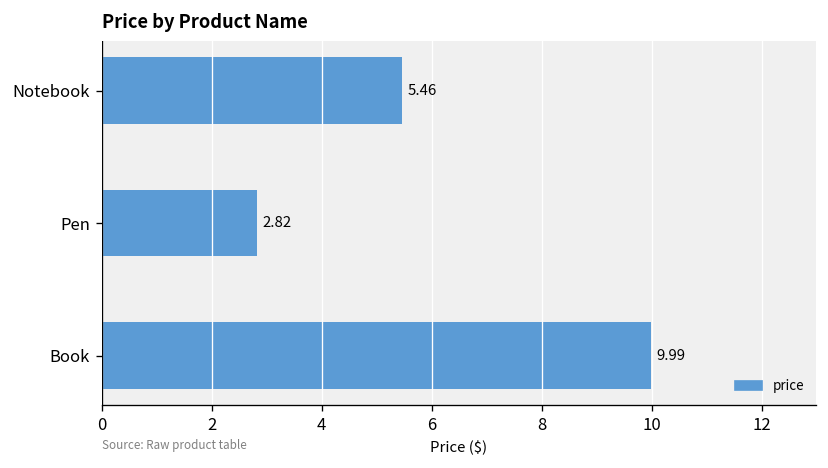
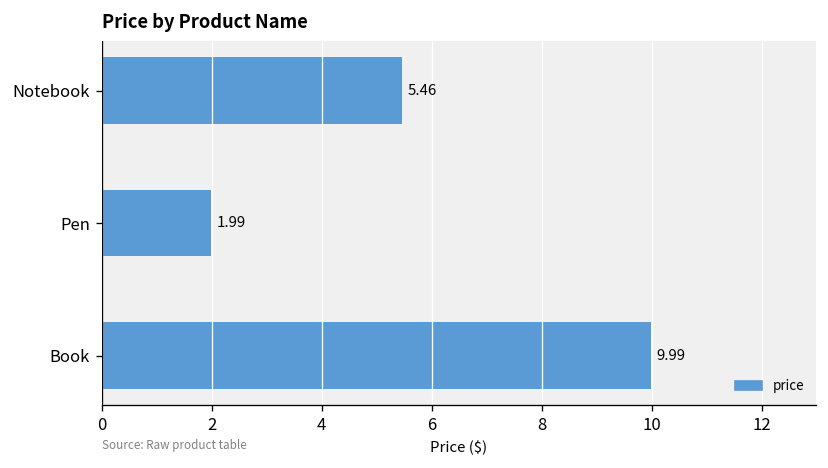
  {
    "Notebook": 5.46,
-   "Pen": 2.82,
+   "Pen": 1.99,
    "Book": 9.99
  }
